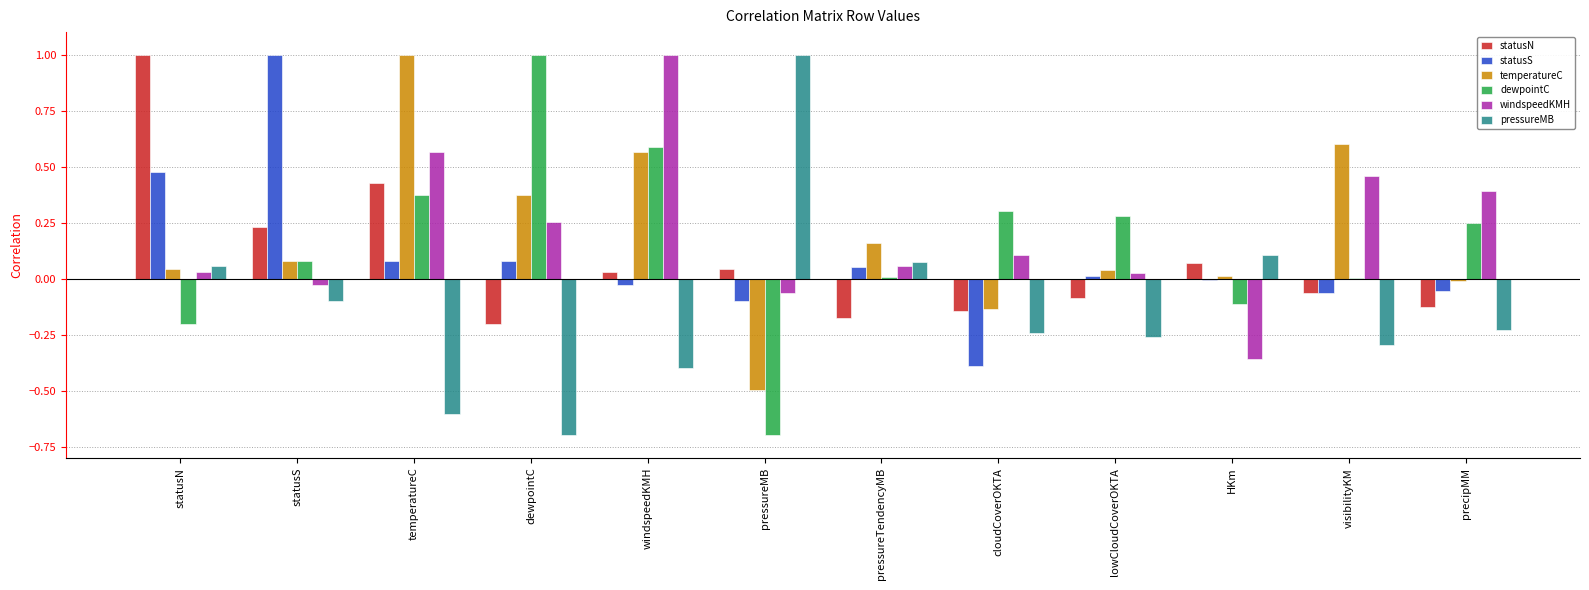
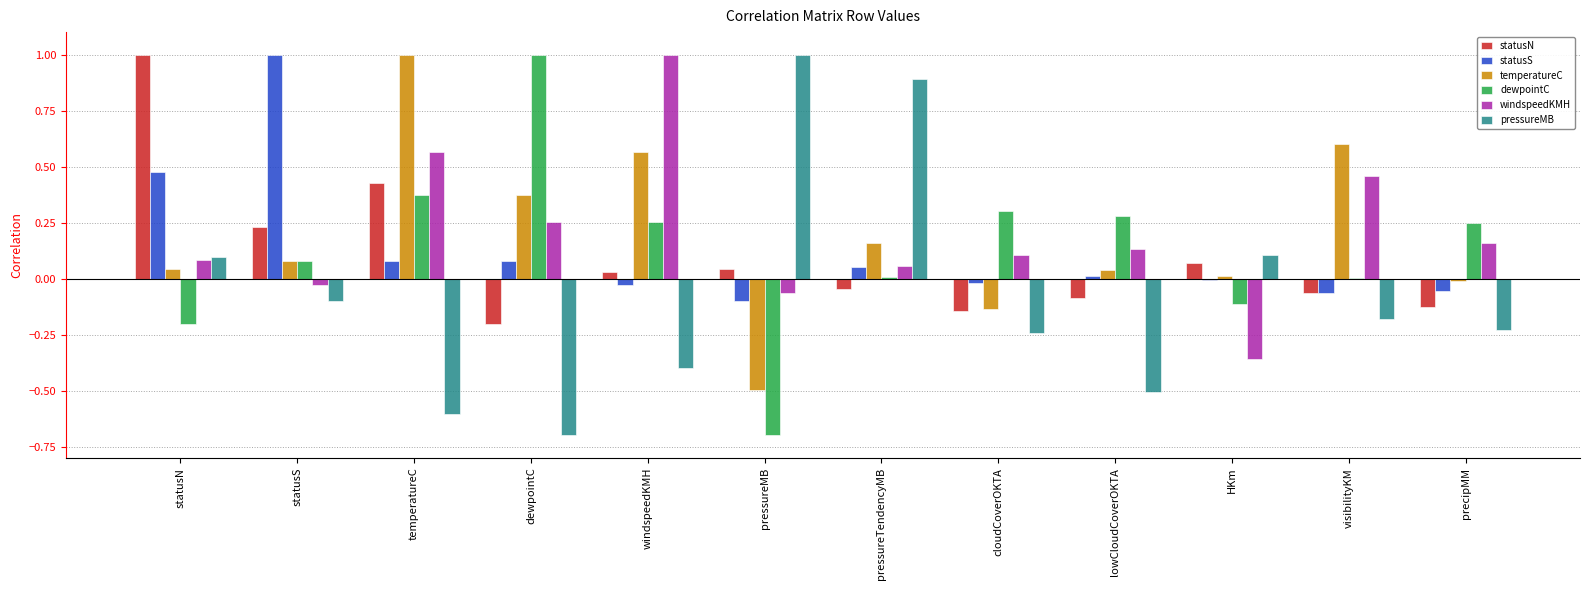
  {
    "statusN": {
      "statusN": 1.00,
      "statusS": 0.23,
      "temperatureC": 0.43,
      "dewpointC": -0.20,
      "windspeedKMH": 0.03,
      "pressureMB": 0.04,
-     "pressureTendencyMB": -0.18,
+     "pressureTendencyMB": -0.05,
      "cloudCoverOKTA": -0.15,
      "lowCloudCoverOKTA": -0.09,
      "HKm": 0.07,
      "visibilityKM": -0.06,
      "precipMM": -0.13
    },
    "statusS": {
      "statusN": 0.47,
      "statusS": 1.00,
      "temperatureC": 0.08,
      "dewpointC": 0.08,
      "windspeedKMH": -0.03,
      "pressureMB": -0.10,
      "pressureTendencyMB": 0.05,
-     "cloudCoverOKTA": -0.39,
+     "cloudCoverOKTA": -0.02,
      "lowCloudCoverOKTA": 0.01,
      "visibilityKM": -0.06,
      "precipMM": -0.05
    },
    "temperatureC": {
      "statusN": 0.04,
      "statusS": 0.08,
      "temperatureC": 1.00,
      "dewpointC": 0.37,
      "windspeedKMH": 0.56,
      "pressureMB": -0.50,
      "pressureTendencyMB": 0.16,
      "cloudCoverOKTA": -0.13,
      "lowCloudCoverOKTA": 0.04,
      "visibilityKM": 0.60
    },
    "dewpointC": {
      "statusN": -0.20,
      "statusS": 0.08,
      "temperatureC": 0.37,
      "dewpointC": 1.00,
-     "windspeedKMH": 0.59,
+     "windspeedKMH": 0.25,
      "pressureMB": -0.70,
      "cloudCoverOKTA": 0.30,
      "lowCloudCoverOKTA": 0.28,
      "HKm": -0.11,
      "precipMM": 0.25
    },
    "windspeedKMH": {
-     "statusN": 0.03,
+     "statusN": 0.08,
      "statusS": -0.03,
      "temperatureC": 0.56,
      "dewpointC": 0.25,
      "windspeedKMH": 1.00,
      "pressureMB": -0.06,
      "pressureTendencyMB": 0.06,
      "cloudCoverOKTA": 0.10,
-     "lowCloudCoverOKTA": 0.03,
+     "lowCloudCoverOKTA": 0.13,
      "HKm": -0.36,
      "visibilityKM": 0.46,
-     "precipMM": 0.39
+     "precipMM": 0.16
    },
    "pressureMB": {
-     "statusN": 0.06,
+     "statusN": 0.10,
      "statusS": -0.10,
      "temperatureC": -0.61,
      "dewpointC": -0.70,
      "windspeedKMH": -0.40,
      "pressureMB": 1.00,
-     "pressureTendencyMB": 0.07,
+     "pressureTendencyMB": 0.89,
      "cloudCoverOKTA": -0.24,
-     "lowCloudCoverOKTA": -0.26,
+     "lowCloudCoverOKTA": -0.50,
      "HKm": 0.11,
-     "visibilityKM": -0.30,
+     "visibilityKM": -0.18,
      "precipMM": -0.23
    }
  }
